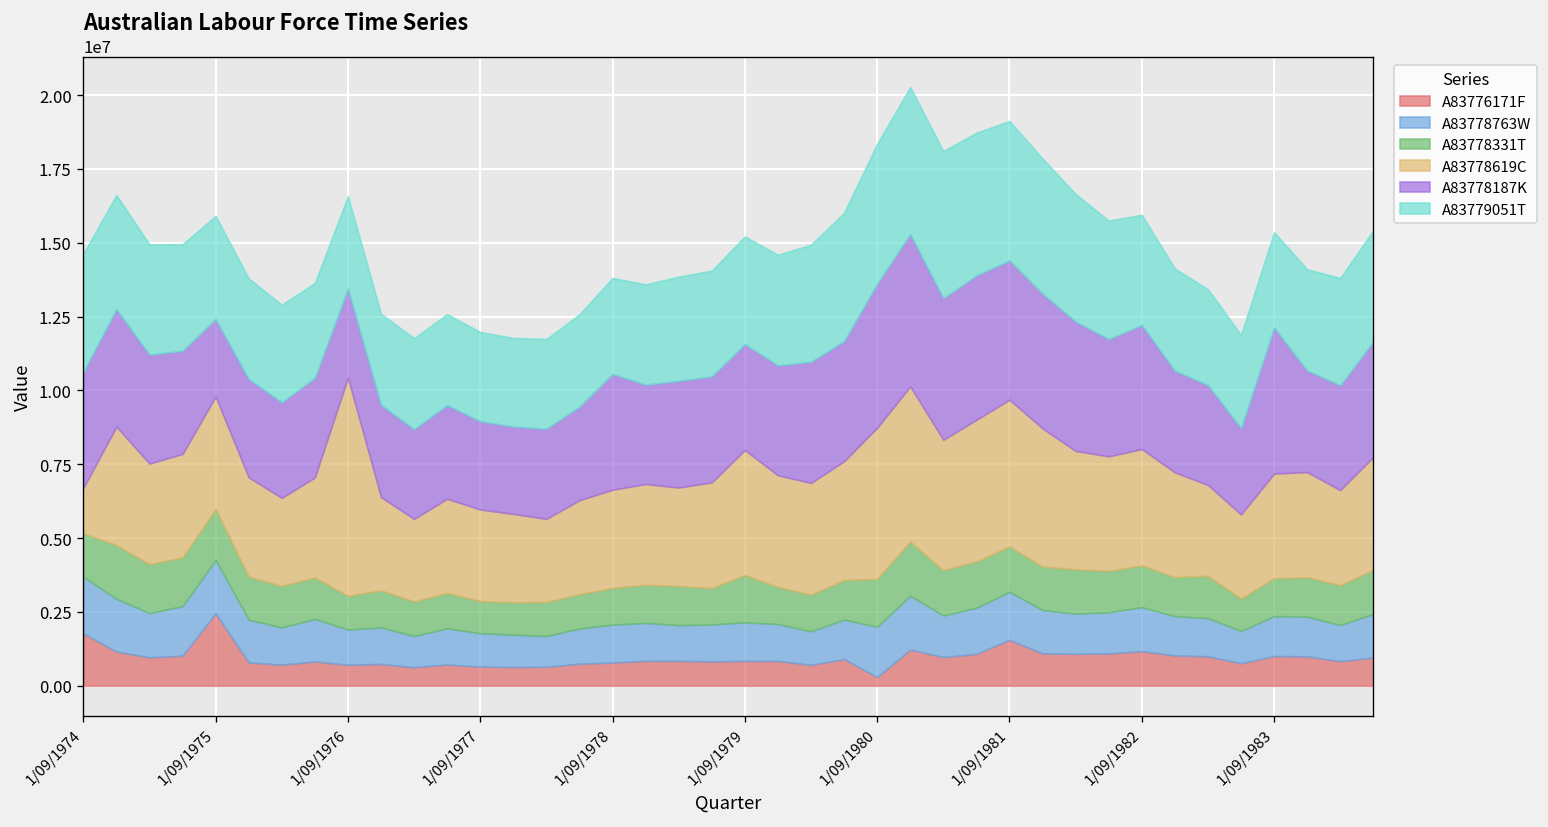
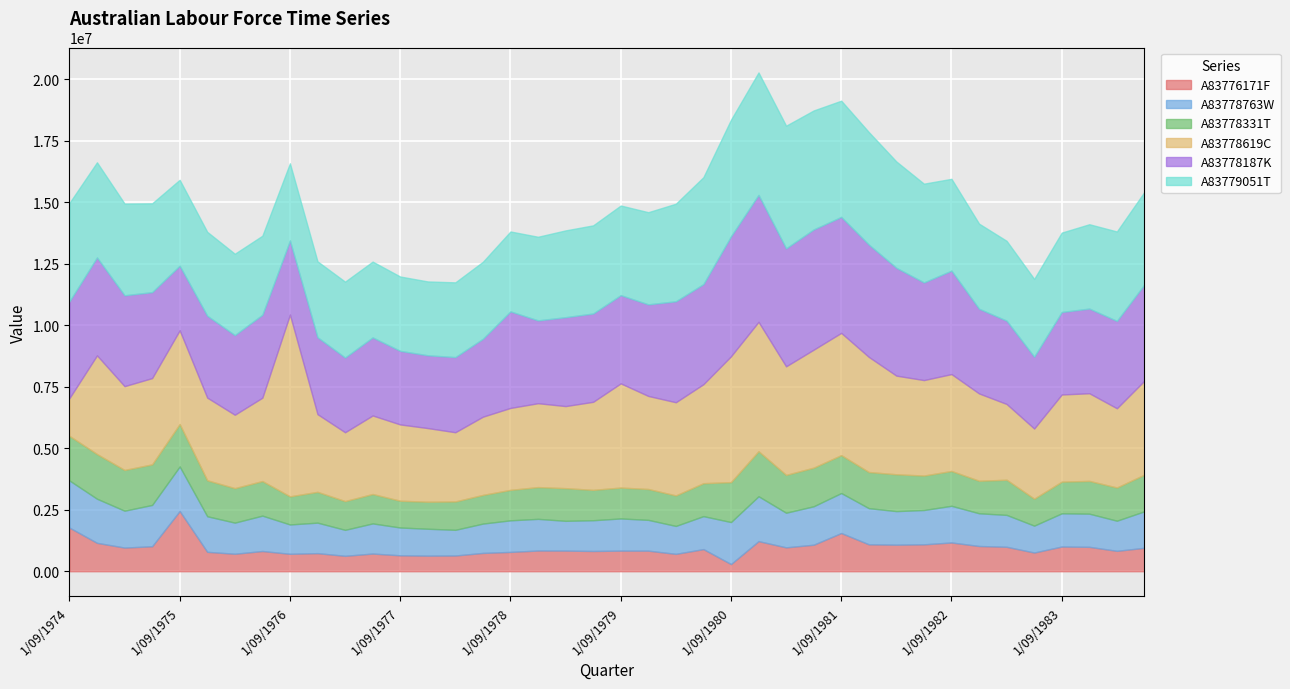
  {
    "A83776171F": {
      "1/09/1974": 1800000,
      "1/09/1975": 2400000,
      "1/09/1976": 700000,
      "1/09/1977": 600000,
      "1/09/1978": 800000,
      "1/09/1979": 800000,
      "1/09/1980": 300000,
      "1/09/1981": 1600000,
      "1/09/1982": 1200000,
      "1/09/1983": 1000000
    },
    "A83778331T": {
-     "1/09/1974": 1500000,
+     "1/09/1974": 1800000,
      "1/09/1975": 1700000,
      "1/09/1976": 1100000,
      "1/09/1977": 1100000,
      "1/09/1978": 1200000,
-     "1/09/1979": 1600000,
+     "1/09/1979": 1300000,
      "1/09/1980": 1600000,
      "1/09/1981": 1500000,
      "1/09/1982": 1400000,
      "1/09/1983": 1300000
    },
    "A83778619C": {
      "1/09/1974": 1500000,
      "1/09/1975": 3800000,
      "1/09/1976": 7400000,
      "1/09/1977": 3100000,
      "1/09/1978": 3300000,
      "1/09/1979": 4200000,
      "1/09/1980": 5100000,
      "1/09/1981": 5000000,
      "1/09/1982": 3900000,
      "1/09/1983": 3500000
    },
    "A83778187K": {
      "1/09/1974": 3900000,
      "1/09/1975": 2600000,
      "1/09/1976": 3000000,
      "1/09/1977": 3000000,
      "1/09/1978": 3900000,
      "1/09/1979": 3600000,
      "1/09/1980": 4900000,
      "1/09/1981": 4700000,
      "1/09/1982": 4200000,
-     "1/09/1983": 4900000
+     "1/09/1983": 3400000
    }
  }
